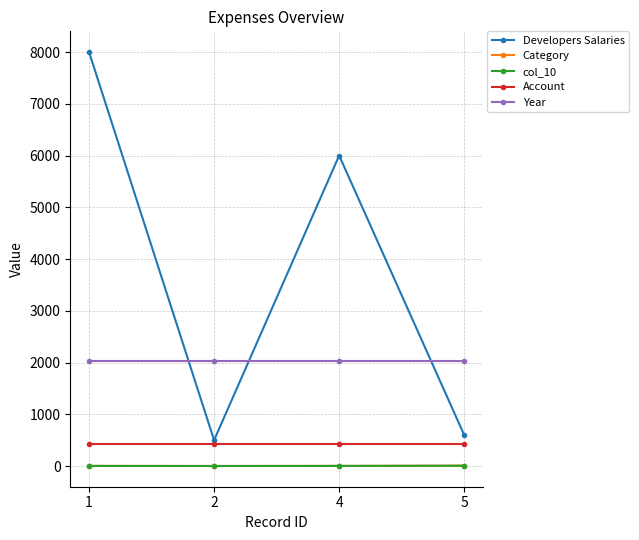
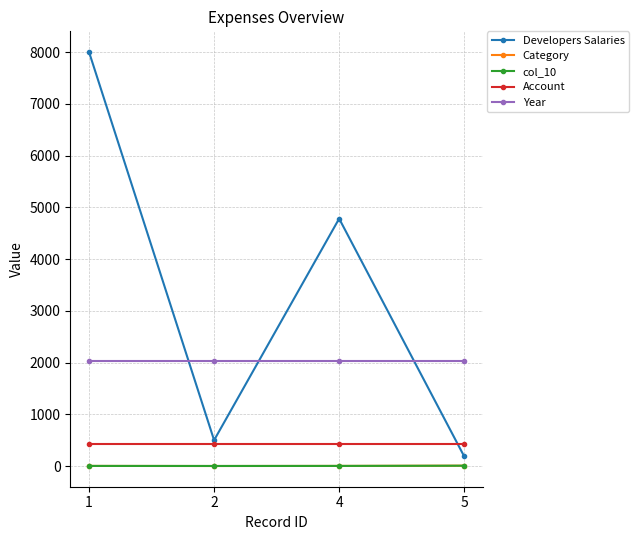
  {
    "Developers Salaries": {
      "1": 8000,
      "2": 500,
-     "4": 6000,
-     "5": 600
+     "4": 4800,
+     "5": 200
    },
    "col_10": {
      "1": 0,
      "2": 0,
      "4": 0,
      "5": 0
    },
    "Account": {
      "1": 400,
      "2": 400,
      "4": 400,
      "5": 400
    },
    "Year": {
      "1": 2000,
      "2": 2000,
      "4": 2000,
      "5": 2000
    }
  }
